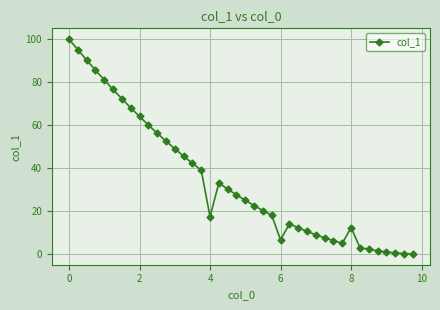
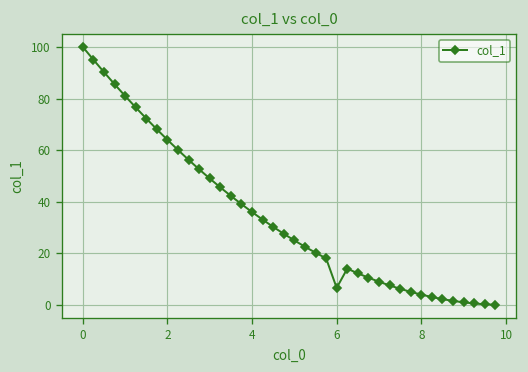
  {
    "0": 100,
    "2": 64,
-   "4": 17,
+   "4": 36,
    "6": 7,
-   "8": 12
+   "8": 4
  }
